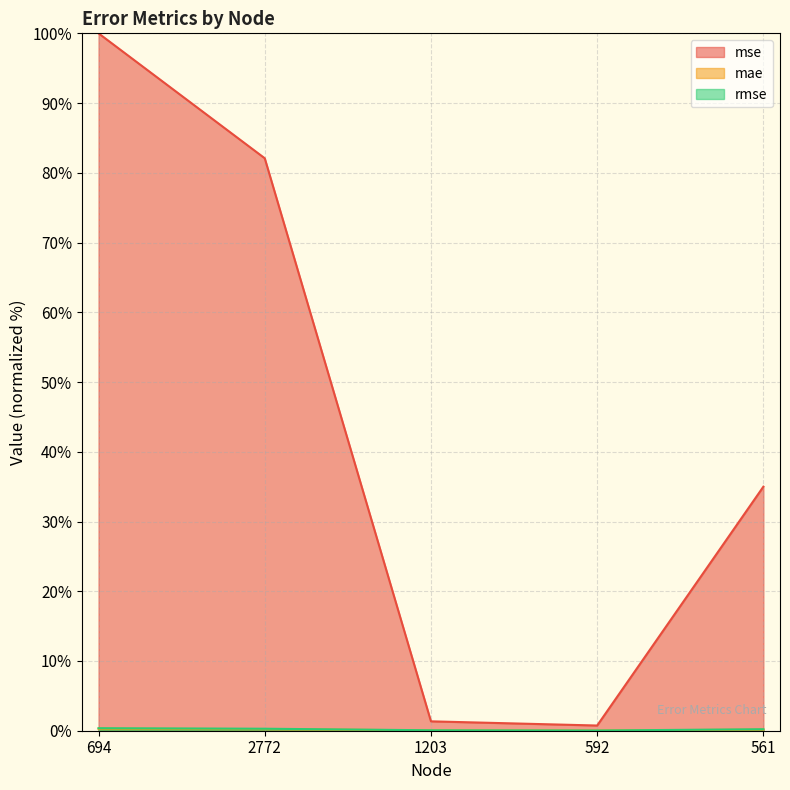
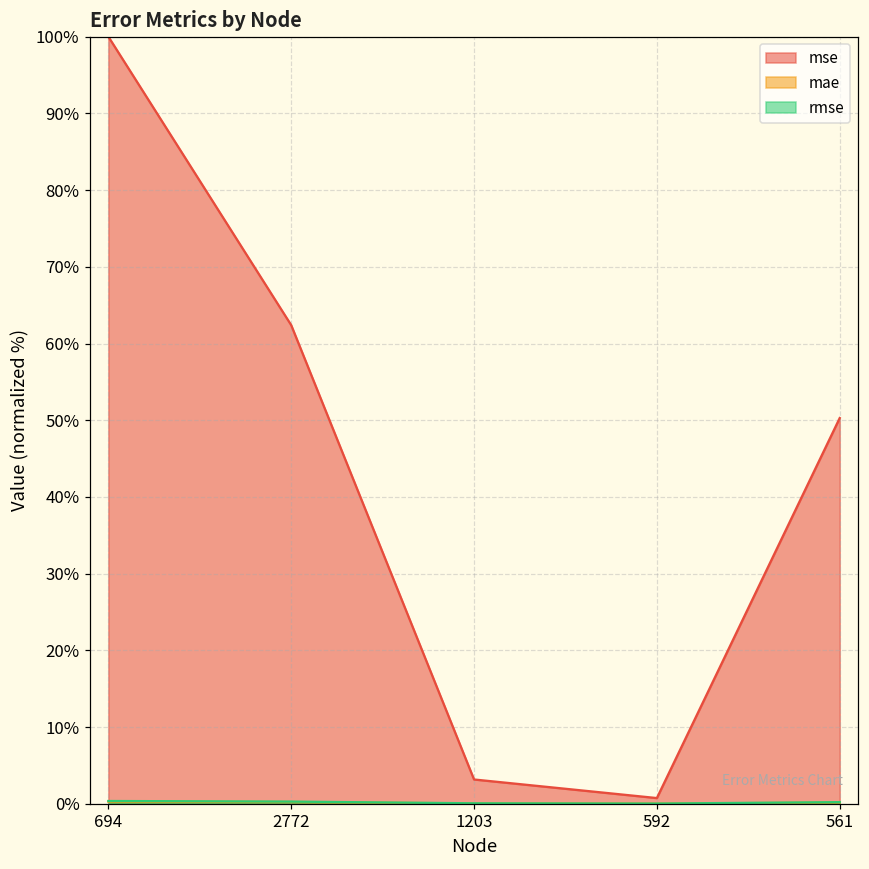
  {
    "mse": {
      "694": "100%",
-     "2772": "82%",
-     "1203": "1%",
+     "2772": "62%",
+     "1203": "3%",
      "592": "1%",
-     "561": "35%"
+     "561": "50%"
    }
  }
